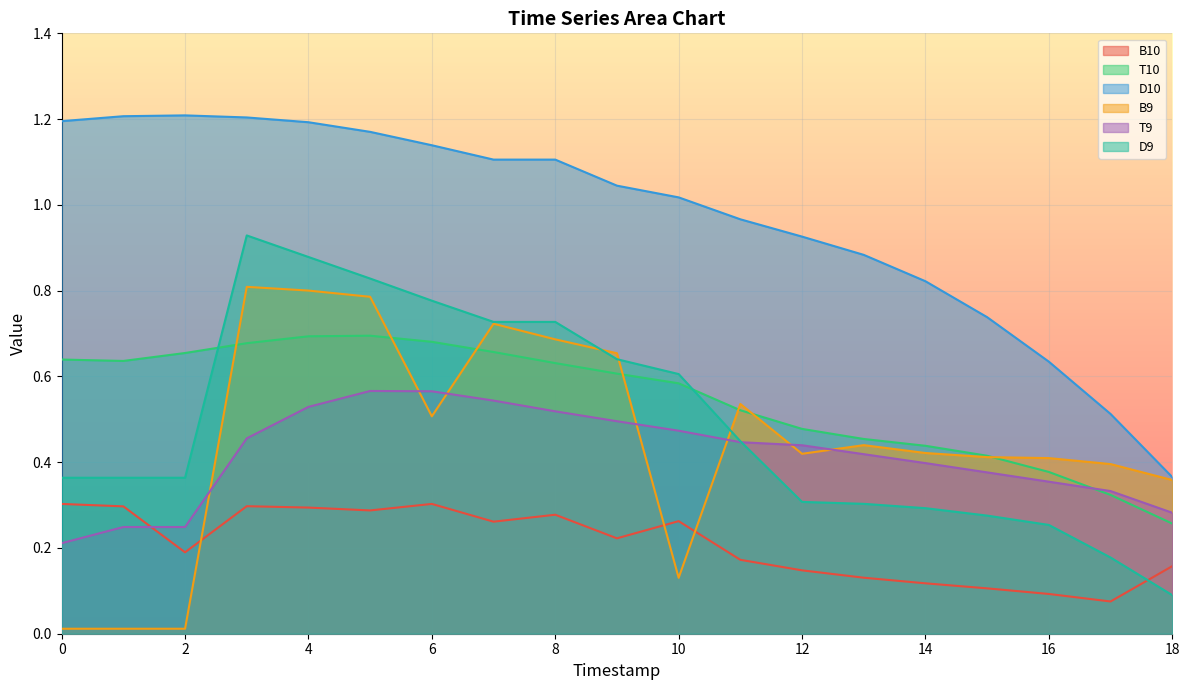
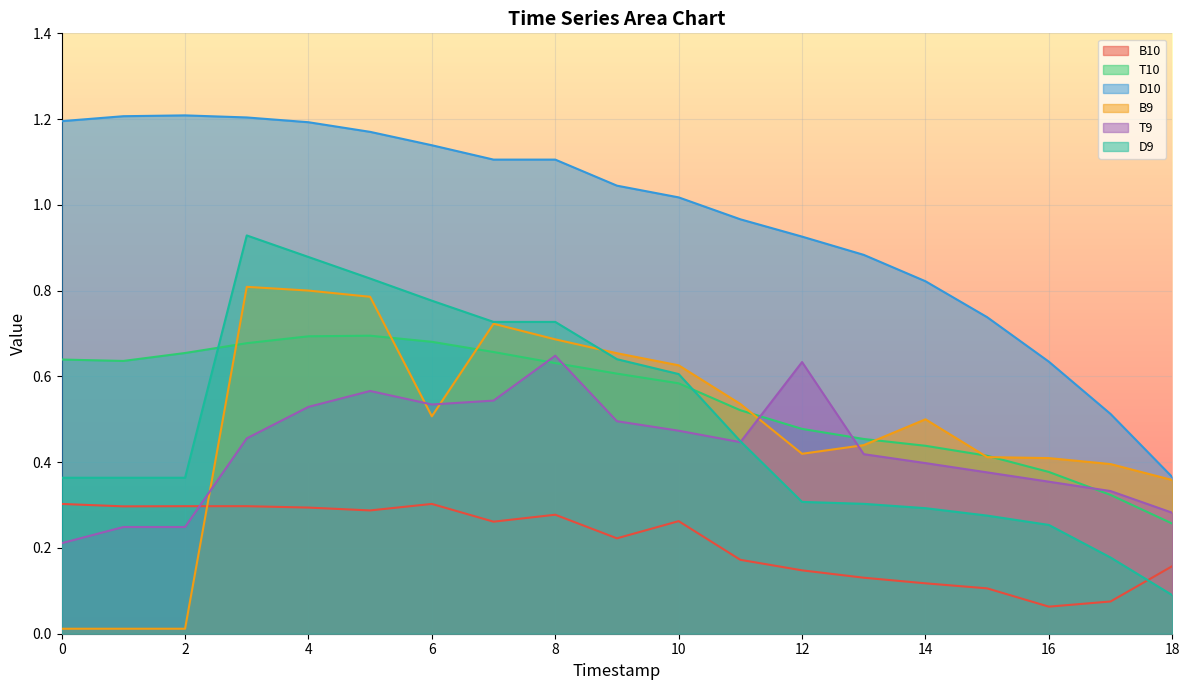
  {
    "B10": {
      "0": 0.30,
-     "2": 0.19,
+     "2": 0.30,
      "4": 0.29,
      "6": 0.30,
      "8": 0.28,
      "10": 0.26,
      "12": 0.15,
      "14": 0.12,
-     "16": 0.09,
+     "16": 0.06,
      "18": 0.16
    },
    "B9": {
      "0": 0.01,
      "2": 0.01,
      "4": 0.80,
      "6": 0.51,
      "8": 0.69,
-     "10": 0.13,
+     "10": 0.63,
      "12": 0.42,
-     "14": 0.42,
+     "14": 0.50,
      "16": 0.41,
      "18": 0.36
    },
    "T9": {
      "0": 0.21,
      "2": 0.25,
      "4": 0.53,
-     "6": 0.57,
-     "8": 0.52,
+     "6": 0.53,
+     "8": 0.65,
      "10": 0.47,
-     "12": 0.44,
+     "12": 0.63,
      "14": 0.40,
      "16": 0.35,
      "18": 0.28
    }
  }
